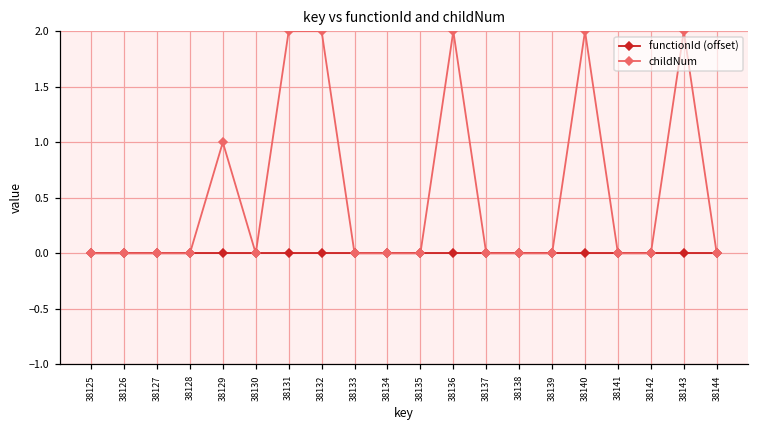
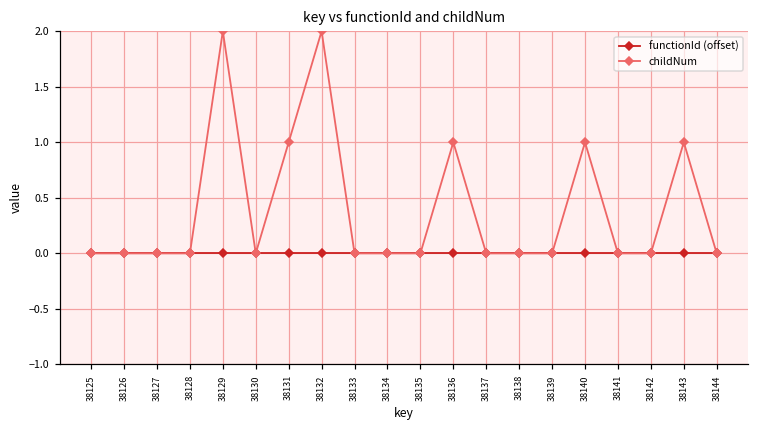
  {
    "functionId (offset)": {
      "38129": 0,
      "38131": 0,
      "38132": 0,
      "38136": 0,
      "38140": 0,
      "38143": 0
    },
    "childNum": {
-     "38129": 1,
-     "38131": 2,
+     "38129": 2,
+     "38131": 1,
      "38132": 2,
-     "38136": 2,
-     "38140": 2,
-     "38143": 2
+     "38136": 1,
+     "38140": 1,
+     "38143": 1
    }
  }
